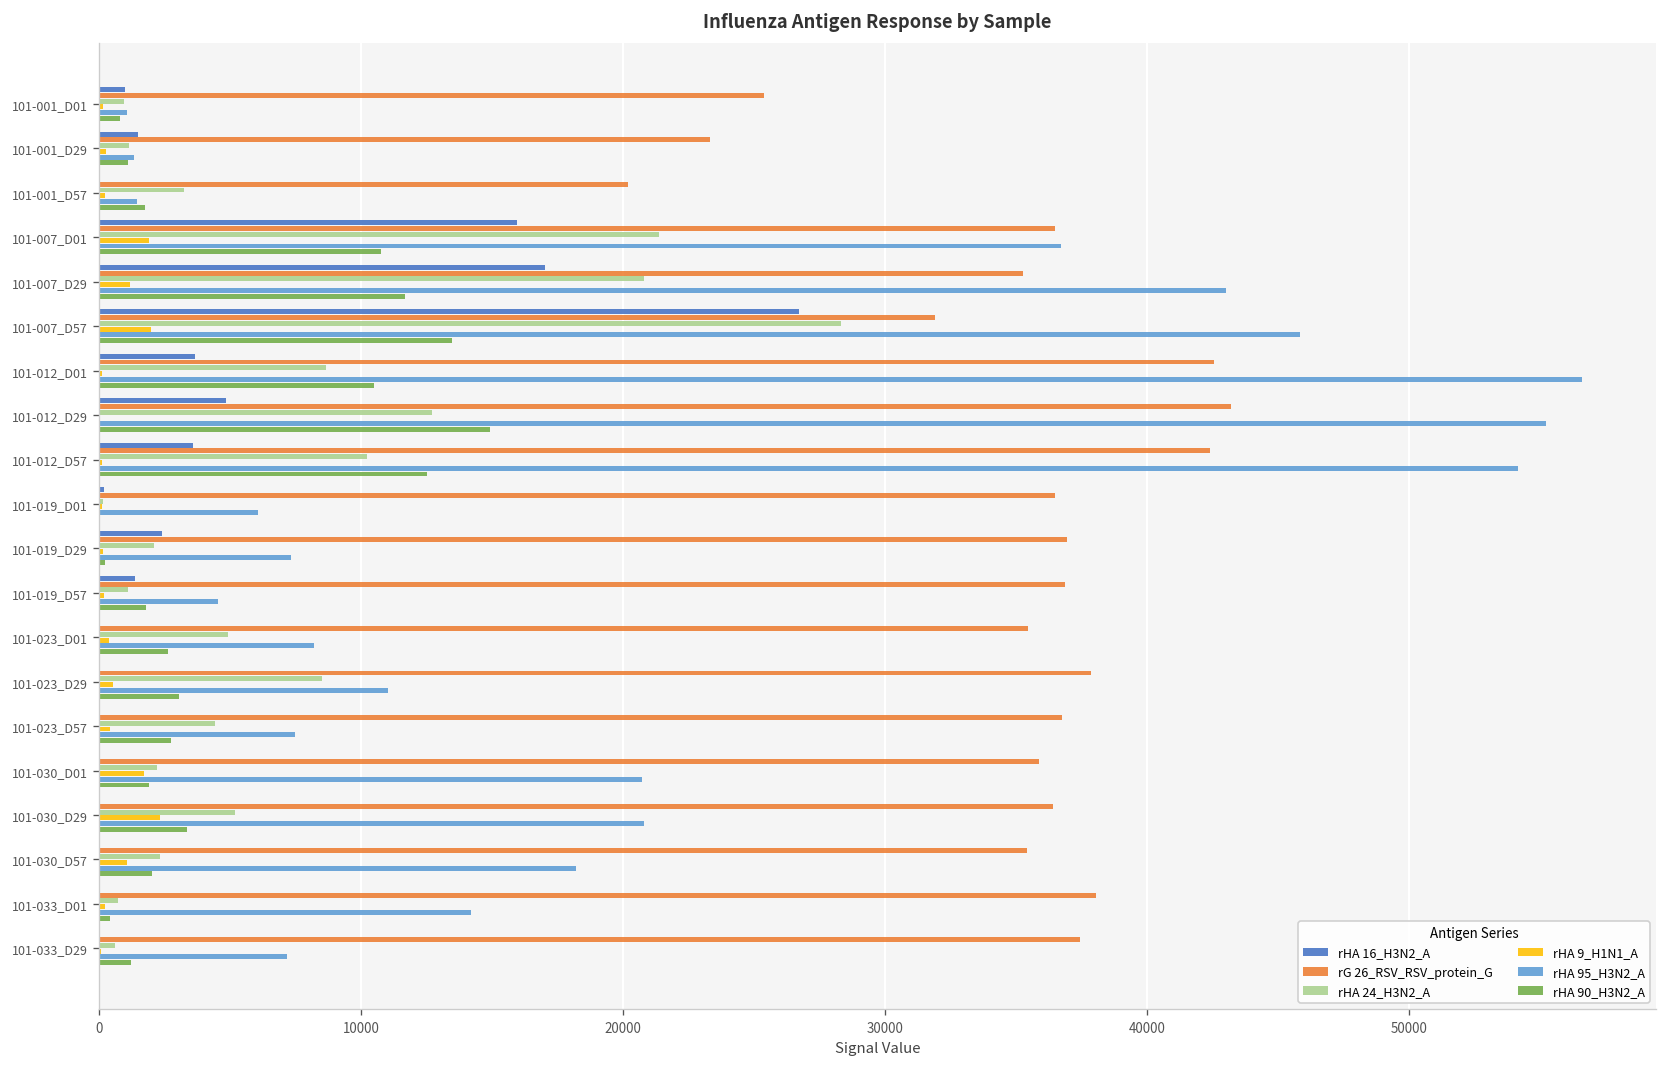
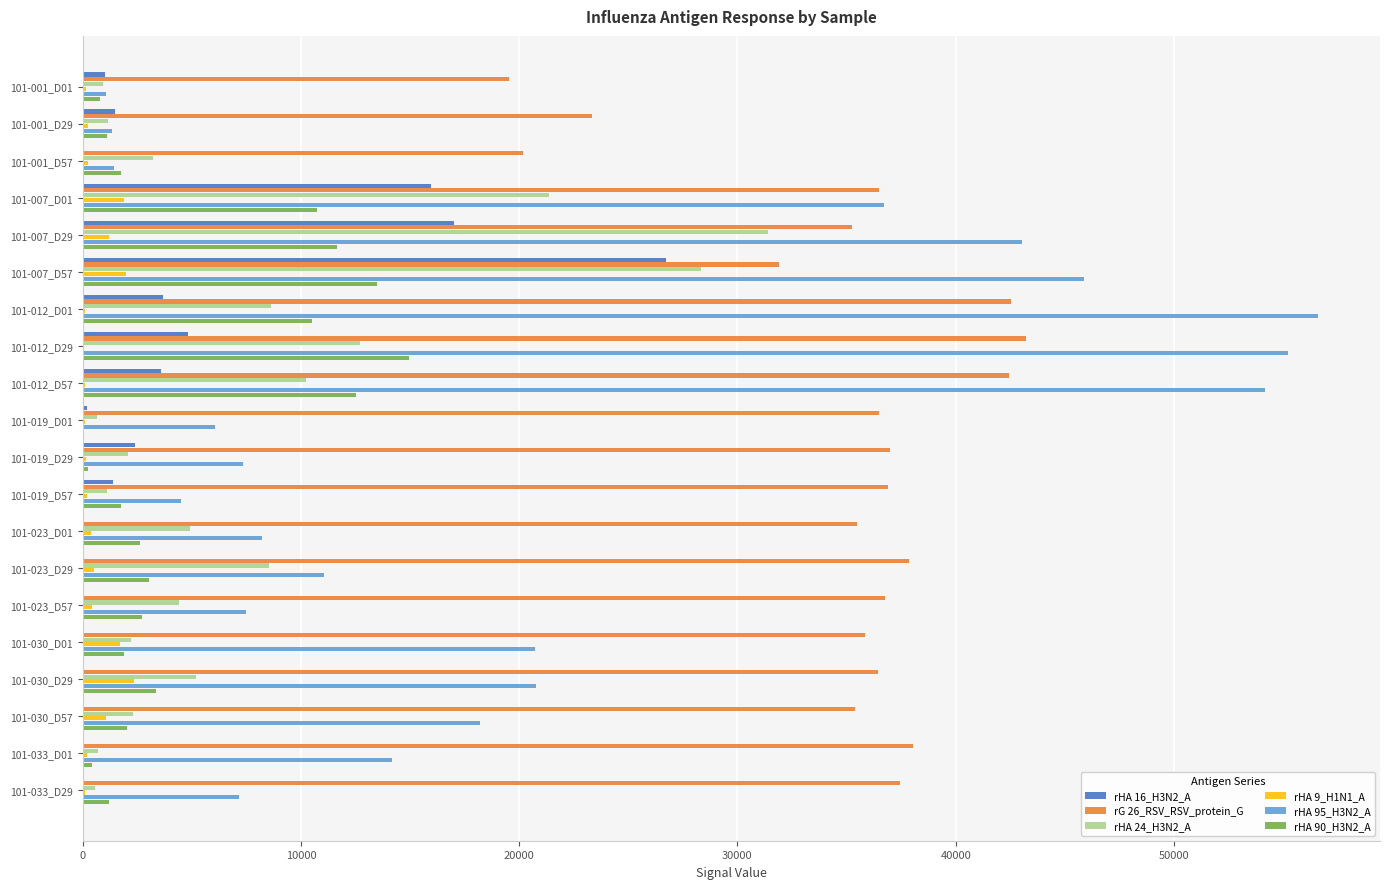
  {
    "rG 26_RSV_RSV_protein_G": {
-     "101-001_D01": 25400,
+     "101-001_D01": 19500,
      "101-001_D29": 23300,
      "101-001_D57": 20200,
      "101-007_D01": 36500,
      "101-007_D29": 35300,
      "101-007_D57": 31900,
      "101-012_D01": 42500,
      "101-012_D29": 43200,
      "101-012_D57": 42400,
      "101-019_D01": 36500,
      "101-019_D29": 37000,
      "101-019_D57": 36900,
      "101-023_D01": 35500,
      "101-023_D29": 37900,
      "101-023_D57": 36800,
      "101-030_D01": 35900,
      "101-030_D29": 36400,
      "101-030_D57": 35400,
      "101-033_D01": 38100,
      "101-033_D29": 37400
    },
    "rHA 24_H3N2_A": {
      "101-001_D01": 900,
      "101-001_D29": 1100,
      "101-001_D57": 3200,
      "101-007_D01": 21400,
-     "101-007_D29": 20800,
+     "101-007_D29": 31400,
      "101-007_D57": 28300,
      "101-012_D01": 8600,
      "101-012_D29": 12700,
      "101-012_D57": 10200,
-     "101-019_D01": 100,
+     "101-019_D01": 700,
      "101-019_D29": 2100,
      "101-019_D57": 1100,
      "101-023_D01": 4900,
      "101-023_D29": 8500,
      "101-023_D57": 4400,
      "101-030_D01": 2200,
      "101-030_D29": 5200,
      "101-030_D57": 2300,
      "101-033_D01": 700,
      "101-033_D29": 600
    },
    "rHA 9_H1N1_A": {
      "101-001_D01": 200,
      "101-001_D29": 300,
      "101-001_D57": 200,
      "101-007_D01": 1900,
      "101-007_D29": 1200,
      "101-007_D57": 2000,
      "101-019_D01": 100,
      "101-019_D29": 100,
      "101-019_D57": 200,
      "101-023_D01": 400,
      "101-023_D29": 500,
      "101-023_D57": 400,
      "101-030_D01": 1700,
      "101-030_D29": 2300,
      "101-030_D57": 1100,
      "101-033_D01": 200
    },
    "rHA 90_H3N2_A": {
      "101-001_D01": 800,
      "101-001_D29": 1100,
      "101-001_D57": 1700,
      "101-007_D01": 10700,
      "101-007_D29": 11700,
      "101-007_D57": 13500,
      "101-012_D01": 10500,
      "101-012_D29": 14900,
      "101-012_D57": 12500,
      "101-019_D29": 200,
      "101-019_D57": 1800,
      "101-023_D01": 2600,
      "101-023_D29": 3100,
      "101-023_D57": 2700,
      "101-030_D01": 1900,
      "101-030_D29": 3300,
      "101-030_D57": 2000,
      "101-033_D01": 400,
      "101-033_D29": 1200
    }
  }
